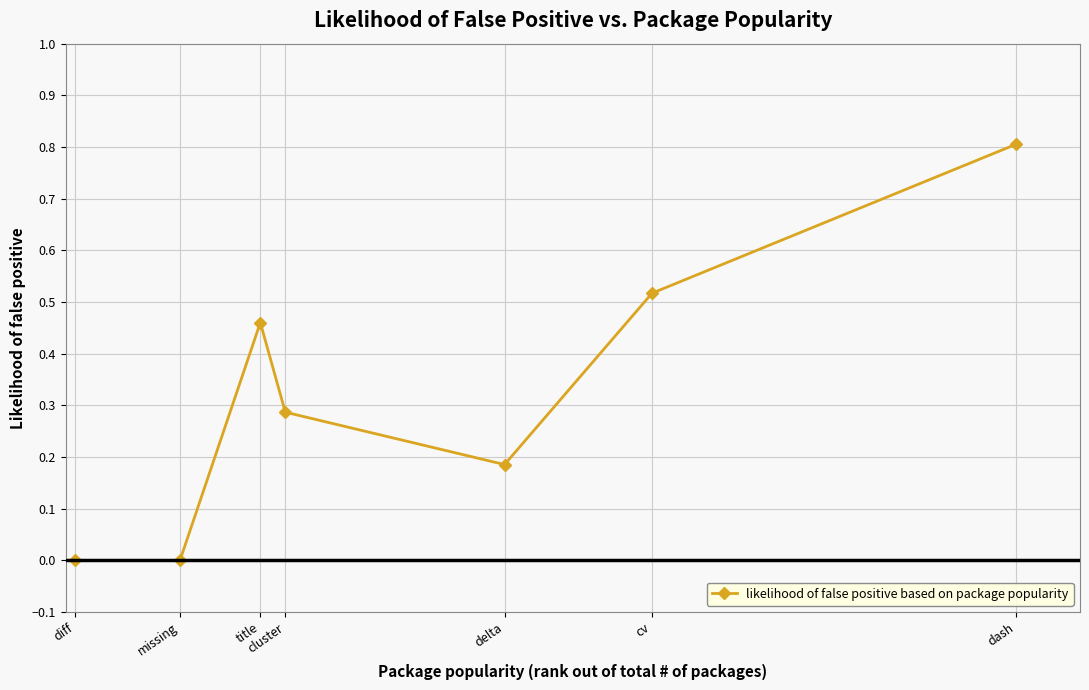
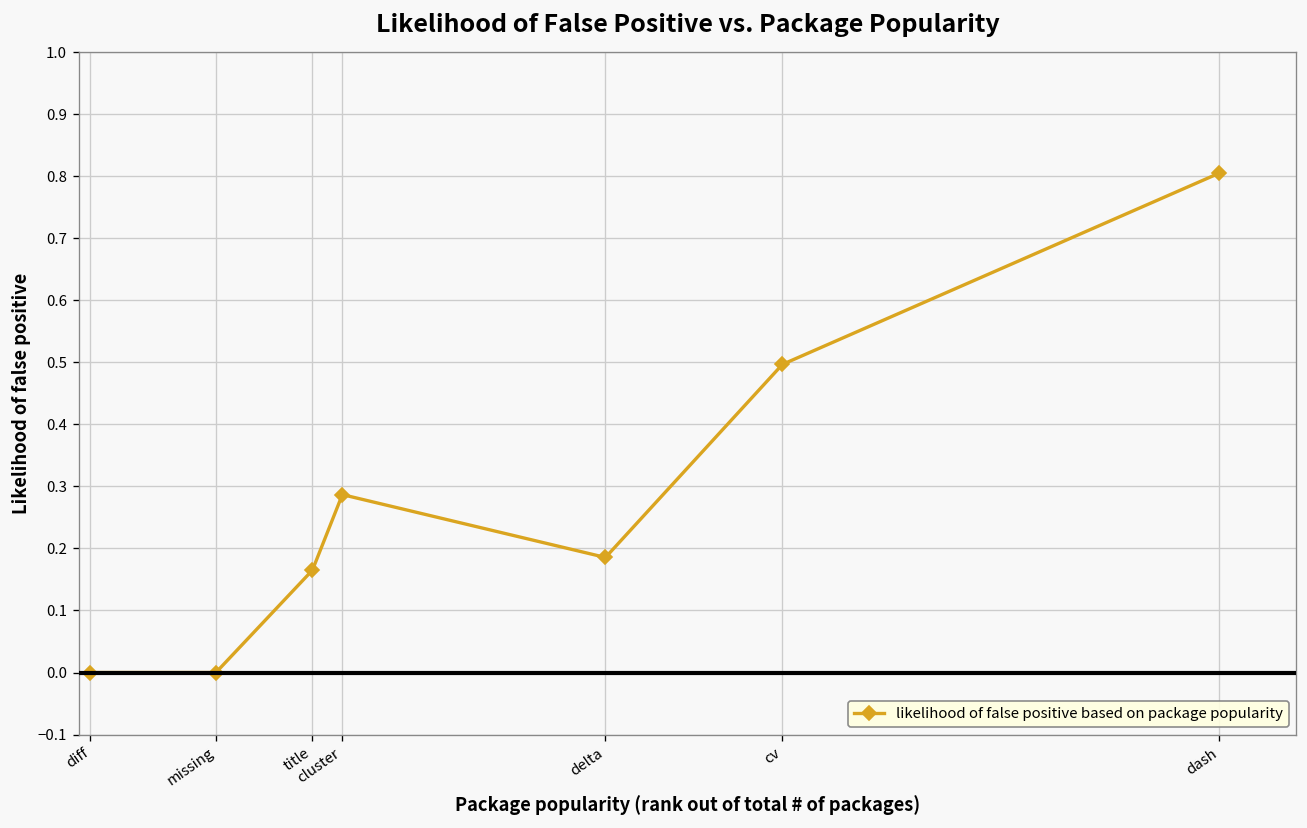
  {
    "diff": 0.00,
    "missing": 0.00,
-   "title": 0.46,
+   "title": 0.16,
    "cluster": 0.29,
    "delta": 0.19,
-   "cv": 0.52,
+   "cv": 0.50,
    "dash": 0.81
  }
